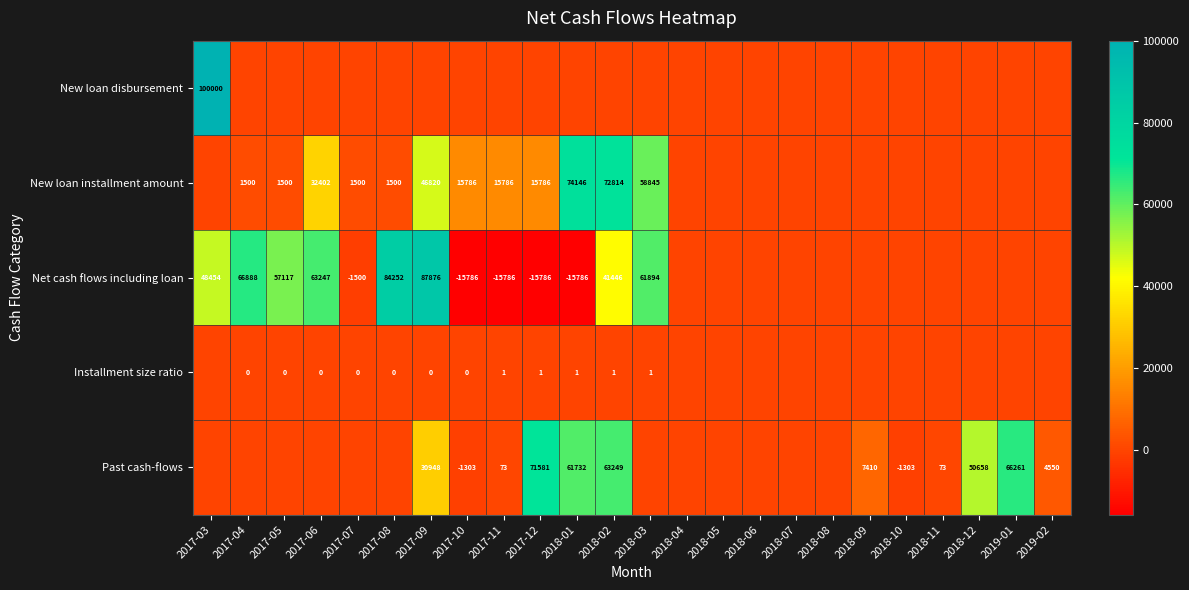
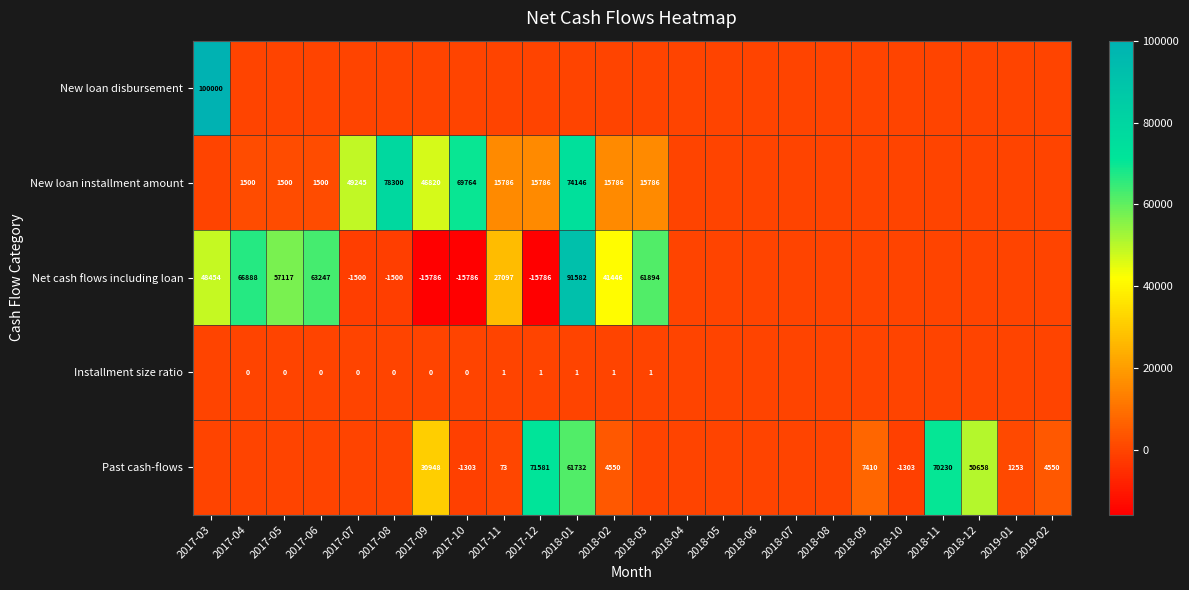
  {
    "New loan disbursement": {
      "2017-03": 100000
    },
    "New loan installment amount": {
      "2017-04": 1500,
      "2017-05": 1500,
-     "2017-06": 32402,
-     "2017-07": 1500,
-     "2017-08": 1500,
+     "2017-06": 1500,
+     "2017-07": 49245,
+     "2017-08": 78300,
      "2017-09": 46820,
-     "2017-10": 15786,
+     "2017-10": 69764,
      "2017-11": 15786,
      "2017-12": 15786,
      "2018-01": 74146,
-     "2018-02": 72814,
-     "2018-03": 58845
+     "2018-02": 15786,
+     "2018-03": 15786
    },
    "Net cash flows including loan": {
      "2017-03": 48454,
      "2017-04": 66888,
      "2017-05": 57117,
      "2017-06": 63247,
      "2017-07": -1500,
-     "2017-08": 84252,
-     "2017-09": 87876,
+     "2017-08": -1500,
+     "2017-09": -15786,
      "2017-10": -15786,
-     "2017-11": -15786,
+     "2017-11": 27097,
      "2017-12": -15786,
-     "2018-01": -15786,
+     "2018-01": 91582,
      "2018-02": 41446,
      "2018-03": 61894
    },
    "Installment size ratio": {
      "2017-04": 0,
      "2017-05": 0,
      "2017-06": 0,
      "2017-07": 0,
      "2017-08": 0,
      "2017-09": 0,
      "2017-10": 0,
      "2017-11": 1,
      "2017-12": 1,
      "2018-01": 1,
      "2018-02": 1,
      "2018-03": 1
    },
    "Past cash-flows": {
      "2017-09": 30948,
      "2017-10": -1303,
      "2017-11": 73,
      "2017-12": 71581,
      "2018-01": 61732,
-     "2018-02": 63249,
+     "2018-02": 4550,
      "2018-09": 7410,
      "2018-10": -1303,
-     "2018-11": 73,
+     "2018-11": 70230,
      "2018-12": 50658,
-     "2019-01": 66261,
+     "2019-01": 1253,
      "2019-02": 4550
    }
  }
